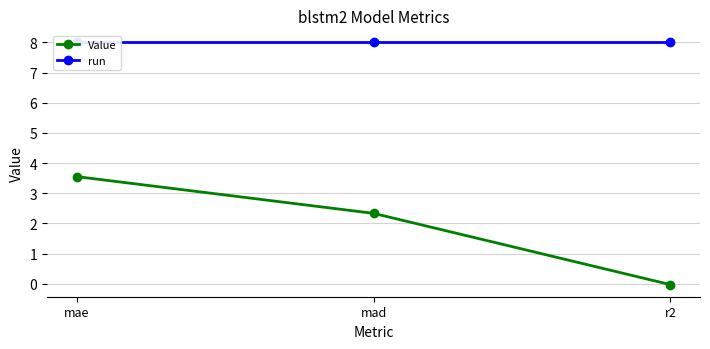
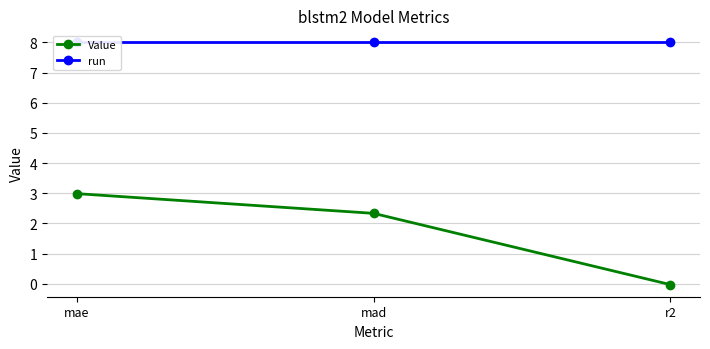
  {
    "Value": {
-     "mae": 3.6,
+     "mae": 3.0,
      "mad": 2.3,
      "r2": 0.0
    },
    "run": {
      "mad": 8.0,
      "r2": 8.0
    }
  }
